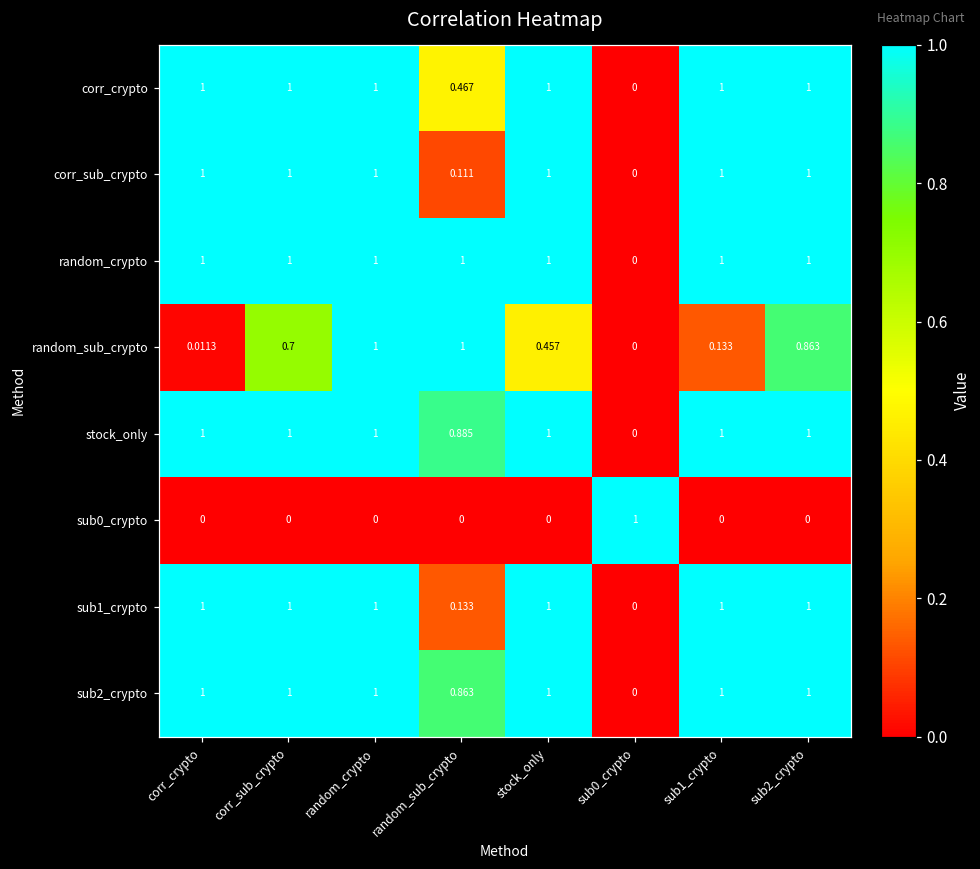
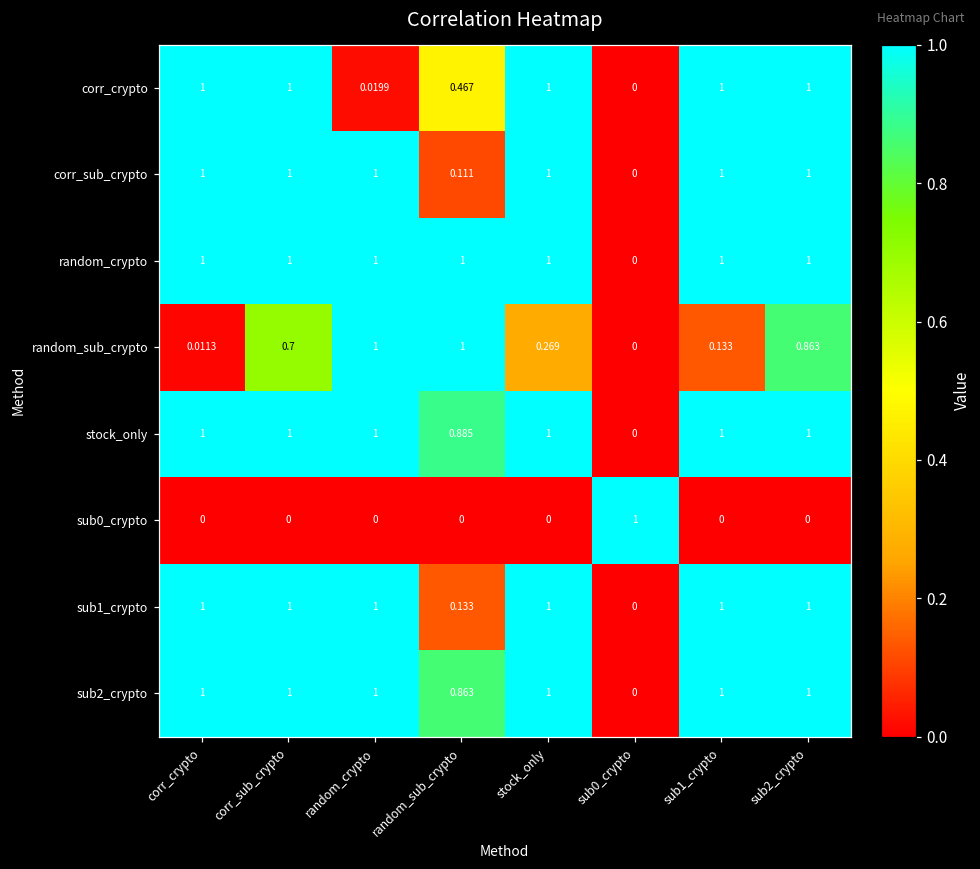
  {
    "corr_crypto": {
      "corr_crypto": 1,
      "corr_sub_crypto": 1,
-     "random_crypto": 1,
+     "random_crypto": 0.0199,
      "random_sub_crypto": 0.467,
      "stock_only": 1,
      "sub0_crypto": 0,
      "sub1_crypto": 1,
      "sub2_crypto": 1
    },
    "corr_sub_crypto": {
      "corr_crypto": 1,
      "corr_sub_crypto": 1,
      "random_crypto": 1,
      "random_sub_crypto": 0.111,
      "stock_only": 1,
      "sub0_crypto": 0,
      "sub1_crypto": 1,
      "sub2_crypto": 1
    },
    "random_crypto": {
      "corr_crypto": 1,
      "corr_sub_crypto": 1,
      "random_crypto": 1,
      "random_sub_crypto": 1,
      "stock_only": 1,
      "sub0_crypto": 0,
      "sub1_crypto": 1,
      "sub2_crypto": 1
    },
    "random_sub_crypto": {
      "corr_crypto": 0.0113,
      "corr_sub_crypto": 0.7,
      "random_crypto": 1,
      "random_sub_crypto": 1,
-     "stock_only": 0.457,
+     "stock_only": 0.269,
      "sub0_crypto": 0,
      "sub1_crypto": 0.133,
      "sub2_crypto": 0.863
    },
    "stock_only": {
      "corr_crypto": 1,
      "corr_sub_crypto": 1,
      "random_crypto": 1,
      "random_sub_crypto": 0.885,
      "stock_only": 1,
      "sub0_crypto": 0,
      "sub1_crypto": 1,
      "sub2_crypto": 1
    },
    "sub0_crypto": {
      "corr_crypto": 0,
      "corr_sub_crypto": 0,
      "random_crypto": 0,
      "random_sub_crypto": 0,
      "stock_only": 0,
      "sub0_crypto": 1,
      "sub1_crypto": 0,
      "sub2_crypto": 0
    },
    "sub1_crypto": {
      "corr_crypto": 1,
      "corr_sub_crypto": 1,
      "random_crypto": 1,
      "random_sub_crypto": 0.133,
      "stock_only": 1,
      "sub0_crypto": 0,
      "sub1_crypto": 1,
      "sub2_crypto": 1
    },
    "sub2_crypto": {
      "corr_crypto": 1,
      "corr_sub_crypto": 1,
      "random_crypto": 1,
      "random_sub_crypto": 0.863,
      "stock_only": 1,
      "sub0_crypto": 0,
      "sub1_crypto": 1,
      "sub2_crypto": 1
    }
  }
